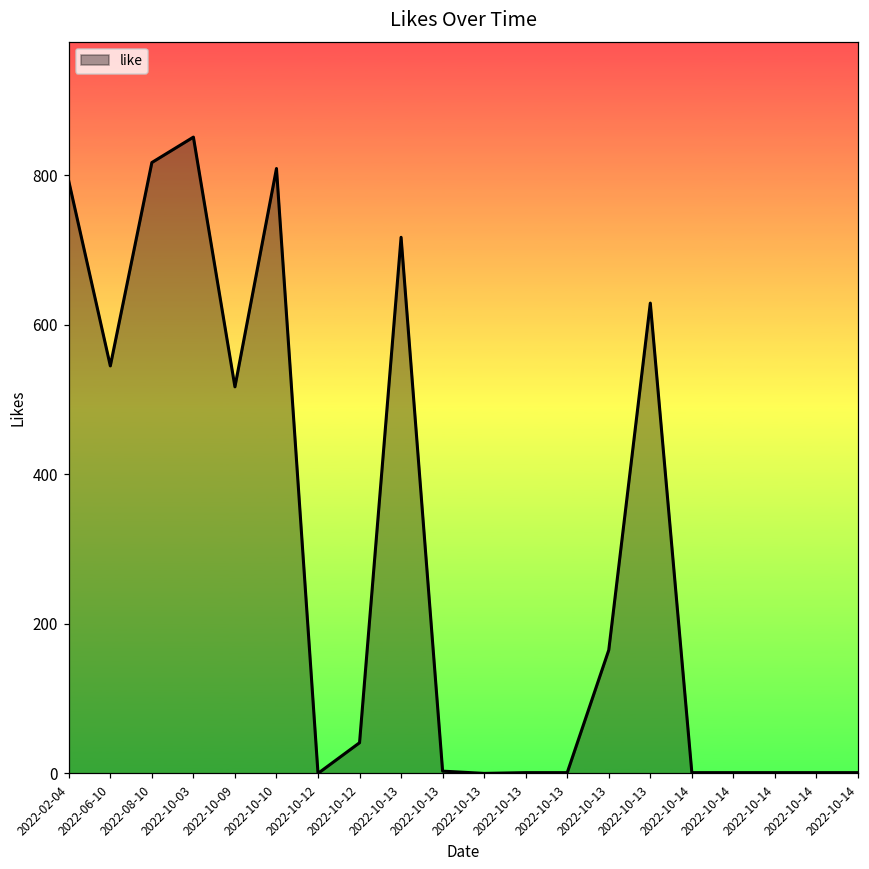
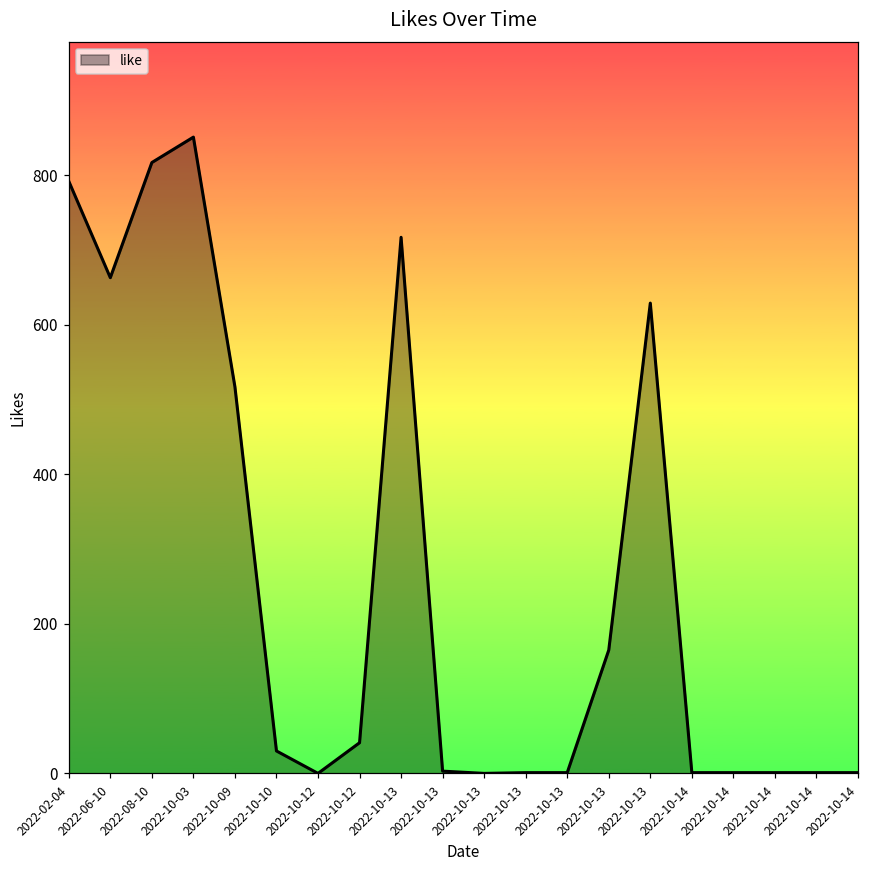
  {
    "2022-02-04": 790,
-   "2022-06-10": 550,
+   "2022-06-10": 660,
    "2022-08-10": 820,
    "2022-10-03": 850,
    "2022-10-09": 520,
-   "2022-10-10": 810
+   "2022-10-10": 30
  }
